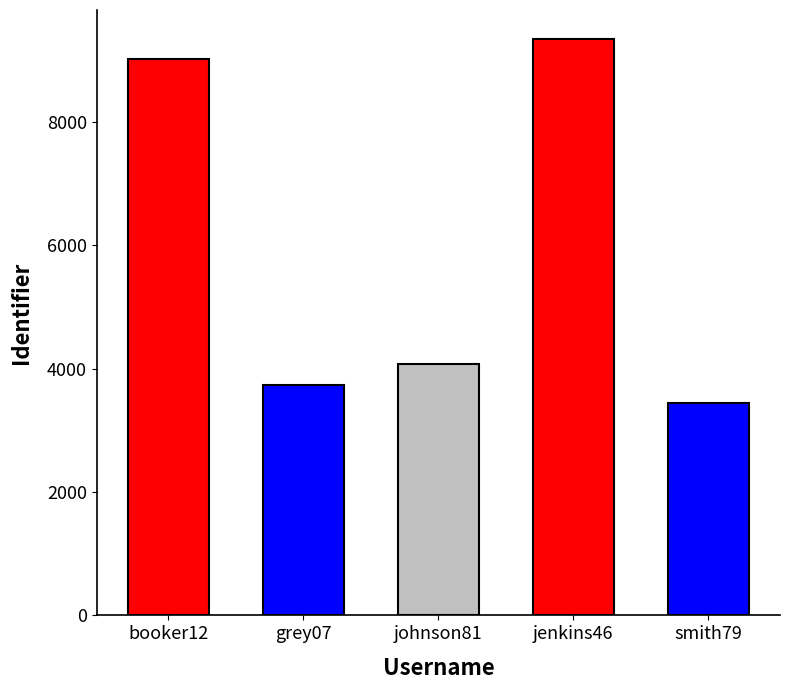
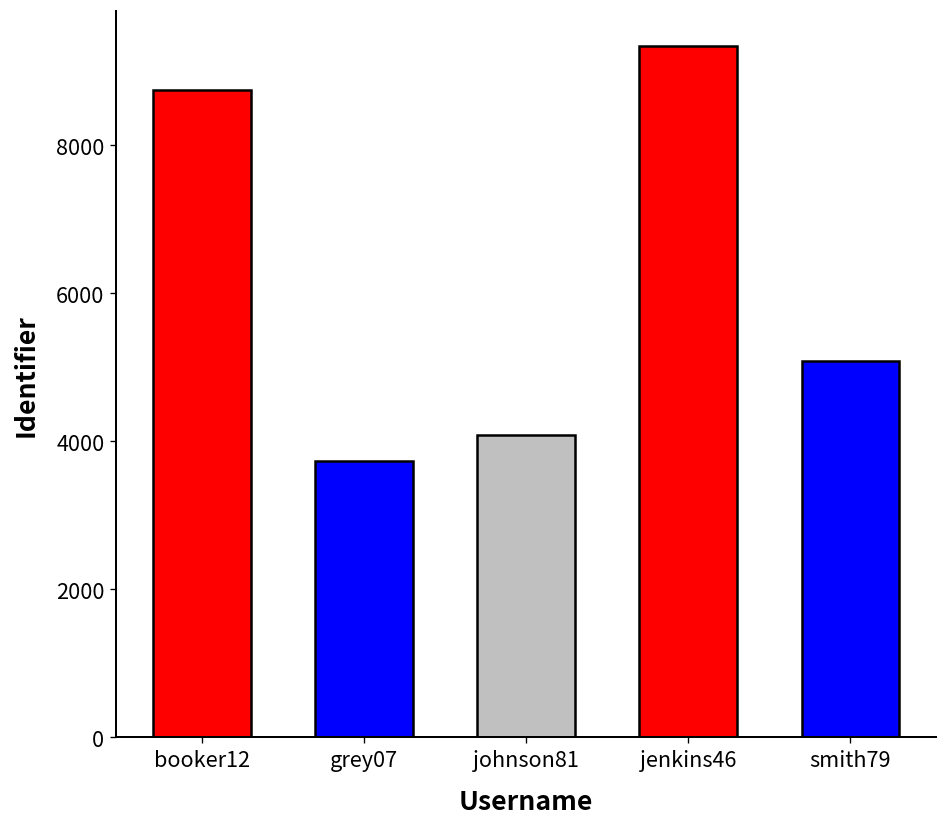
  {
-   "booker12": 9000,
+   "booker12": 8700,
    "grey07": 3700,
    "johnson81": 4100,
    "jenkins46": 9300,
-   "smith79": 3400
+   "smith79": 5100
  }
